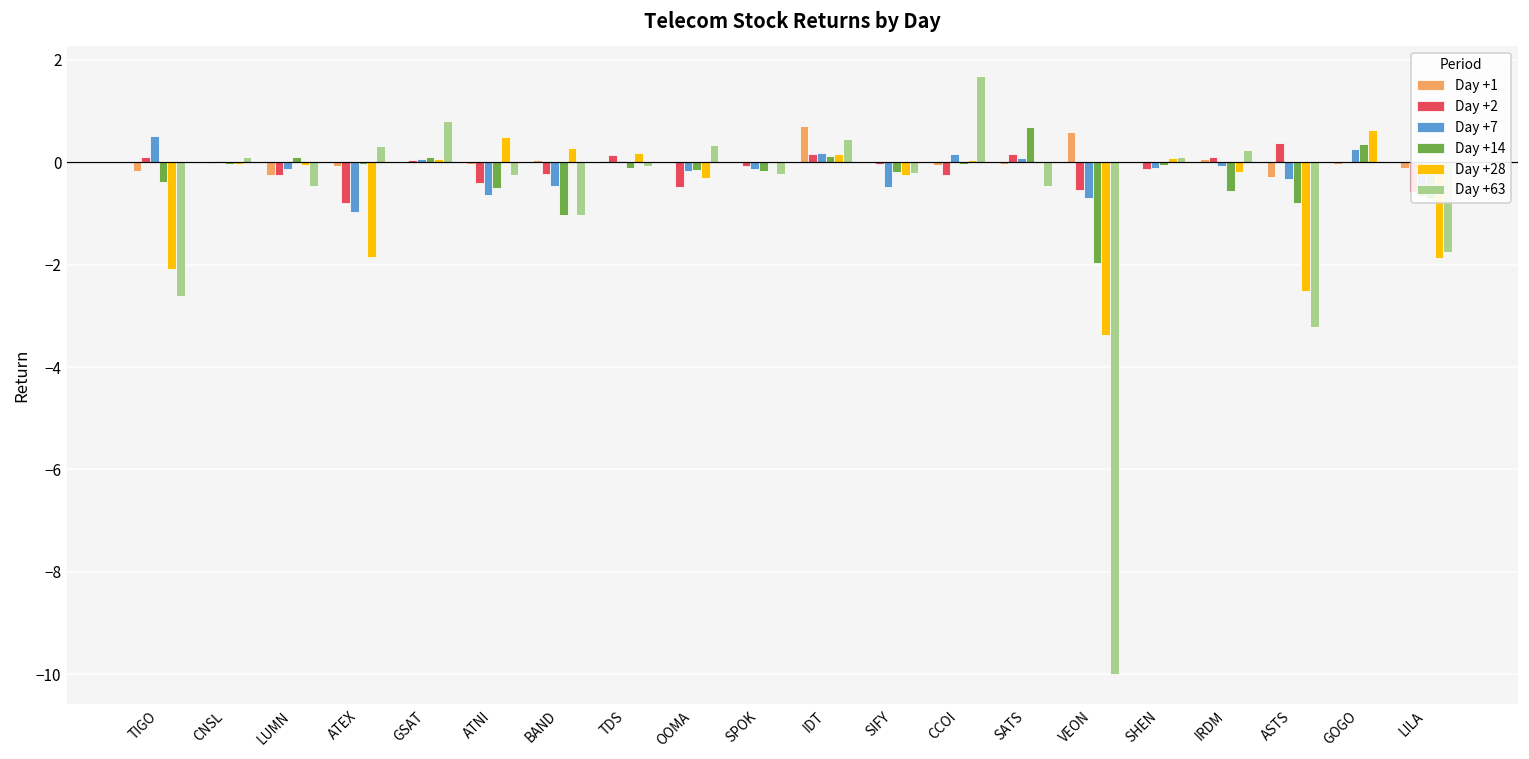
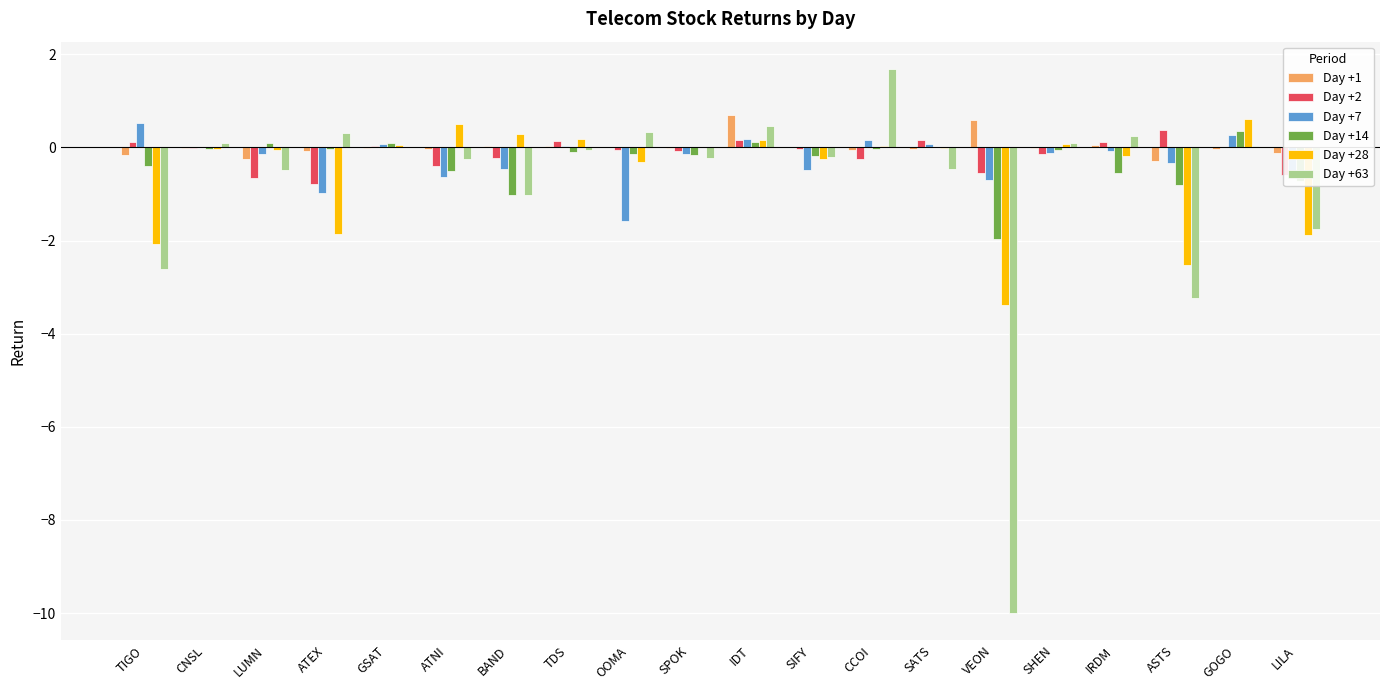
  {
    "Day +1": {
      "TIGO": -0.2,
      "LUMN": -0.2,
      "ATEX": -0.1,
      "IDT": 0.7,
      "VEON": 0.6,
      "IRDM": 0.1,
      "ASTS": -0.3,
      "LILA": -0.1
    },
    "Day +2": {
      "TIGO": 0.1,
-     "LUMN": -0.2,
+     "LUMN": -0.7,
      "ATEX": -0.8,
      "ATNI": -0.4,
      "BAND": -0.2,
      "TDS": 0.1,
-     "OOMA": -0.5,
+     "OOMA": -0.1,
      "SPOK": -0.1,
      "IDT": 0.2,
      "CCOI": -0.3,
      "SATS": 0.2,
      "VEON": -0.6,
      "SHEN": -0.1,
      "IRDM": 0.1,
      "ASTS": 0.4
    },
    "Day +7": {
      "TIGO": 0.5,
      "LUMN": -0.1,
      "ATEX": -1.0,
      "GSAT": 0.1,
      "ATNI": -0.6,
      "BAND": -0.5,
-     "OOMA": -0.2,
+     "OOMA": -1.6,
      "SPOK": -0.1,
      "IDT": 0.2,
      "SIFY": -0.5,
      "CCOI": 0.2,
      "SATS": 0.1,
      "VEON": -0.7,
      "SHEN": -0.1,
      "IRDM": -0.1,
      "ASTS": -0.3,
      "GOGO": 0.3
    },
    "Day +14": {
      "TIGO": -0.4,
      "LUMN": 0.1,
      "GSAT": 0.1,
      "ATNI": -0.5,
      "BAND": -1.0,
      "TDS": -0.1,
      "OOMA": -0.1,
      "SPOK": -0.2,
      "IDT": 0.1,
      "SIFY": -0.2,
-     "SATS": 0.7,
+     "SATS": 0.0,
      "VEON": -2.0,
      "SHEN": -0.1,
      "IRDM": -0.6,
      "ASTS": -0.8,
      "GOGO": 0.4
    },
    "Day +28": {
      "TIGO": -2.1,
      "LUMN": -0.1,
      "ATEX": -1.9,
      "GSAT": 0.1,
      "ATNI": 0.5,
      "BAND": 0.3,
      "TDS": 0.2,
      "OOMA": -0.3,
      "IDT": 0.2,
      "SIFY": -0.2,
      "VEON": -3.4,
      "SHEN": 0.1,
      "IRDM": -0.2,
      "ASTS": -2.5,
      "GOGO": 0.6,
      "LILA": -1.9
    },
    "Day +63": {
      "TIGO": -2.6,
      "CNSL": 0.1,
      "LUMN": -0.5,
      "ATEX": 0.3,
-     "GSAT": 0.8,
+     "GSAT": 0.0,
      "ATNI": -0.2,
      "BAND": -1.0,
      "TDS": -0.1,
      "OOMA": 0.3,
      "SPOK": -0.2,
      "IDT": 0.5,
      "SIFY": -0.2,
      "CCOI": 1.7,
      "SATS": -0.5,
      "VEON": -10.0,
      "SHEN": 0.1,
      "IRDM": 0.2,
      "ASTS": -3.2,
      "LILA": -1.8
    }
  }
